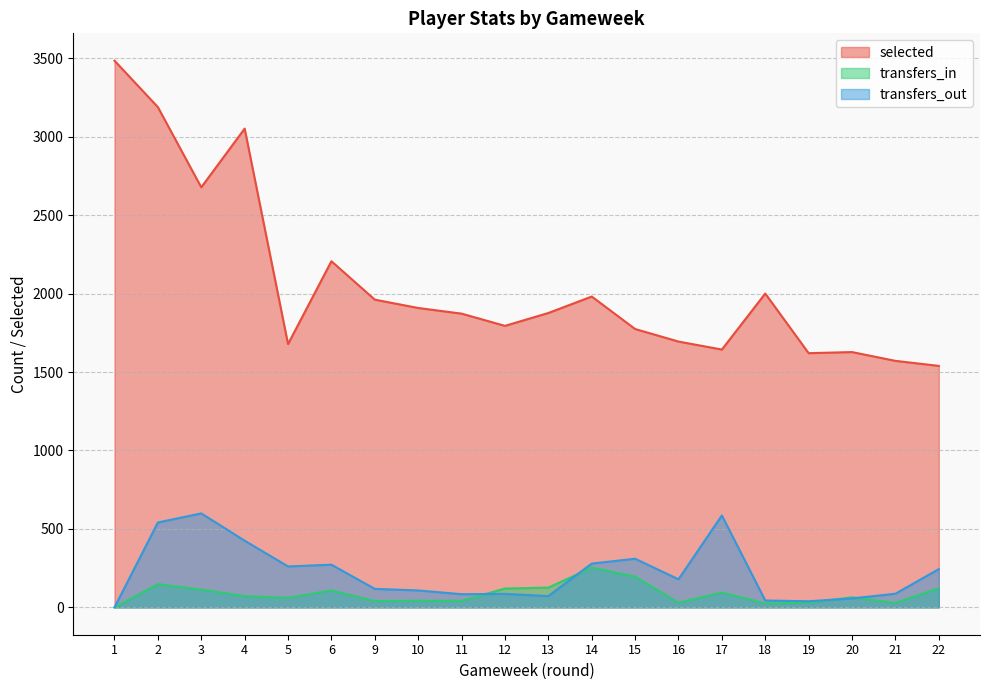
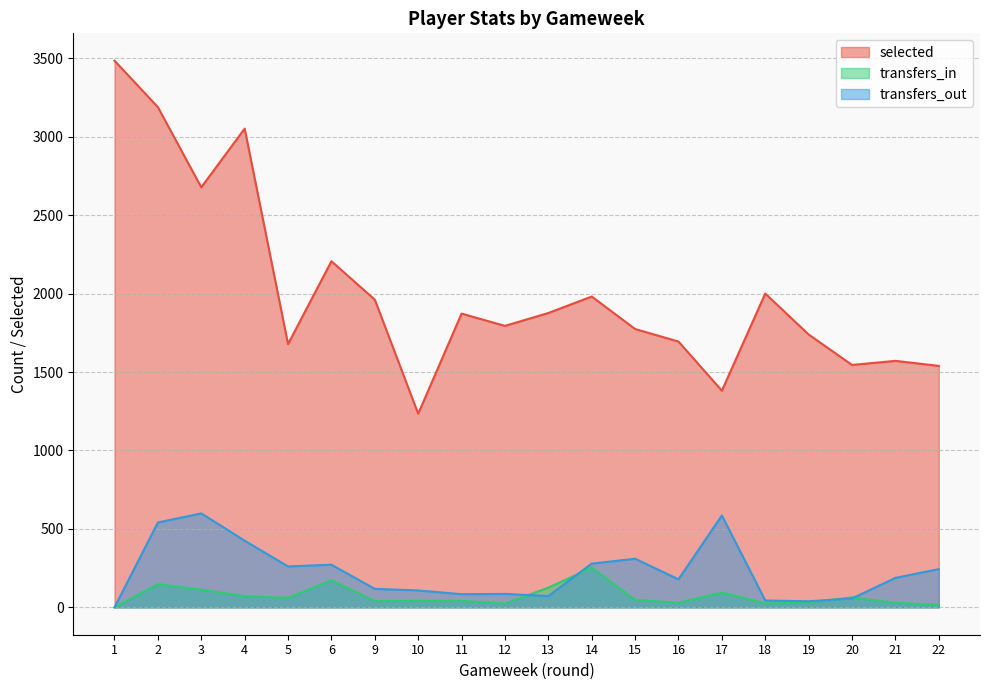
  {
    "selected": {
      "1": 3480,
      "2": 3190,
      "3": 2680,
      "4": 3050,
      "5": 1680,
      "6": 2210,
      "9": 1960,
-     "10": 1910,
+     "10": 1230,
      "11": 1870,
      "12": 1790,
      "13": 1880,
      "14": 1980,
      "15": 1770,
      "16": 1690,
-     "17": 1640,
+     "17": 1380,
      "18": 2000,
-     "19": 1620,
-     "20": 1630,
+     "19": 1740,
+     "20": 1550,
      "21": 1570,
      "22": 1540
    },
    "transfers_in": {
      "2": 150,
      "3": 110,
      "4": 70,
      "5": 60,
-     "6": 110,
+     "6": 170,
      "9": 40,
      "10": 40,
      "11": 40,
-     "12": 120,
+     "12": 20,
      "13": 130,
      "14": 250,
-     "15": 200,
+     "15": 50,
      "16": 30,
      "17": 100,
      "18": 30,
      "21": 30,
-     "22": 120
+     "22": 20
    },
    "transfers_out": {
      "2": 540,
      "3": 600,
      "4": 430,
      "5": 260,
      "6": 270,
      "9": 120,
      "10": 110,
      "11": 80,
      "12": 90,
      "13": 70,
      "14": 280,
      "15": 310,
      "16": 180,
      "17": 590,
      "18": 40,
-     "21": 90,
+     "21": 190,
      "22": 240
    }
  }
